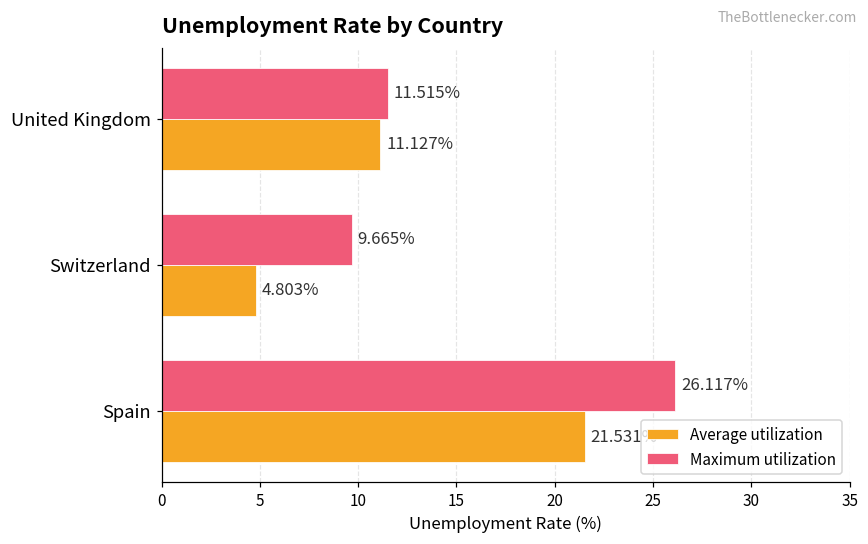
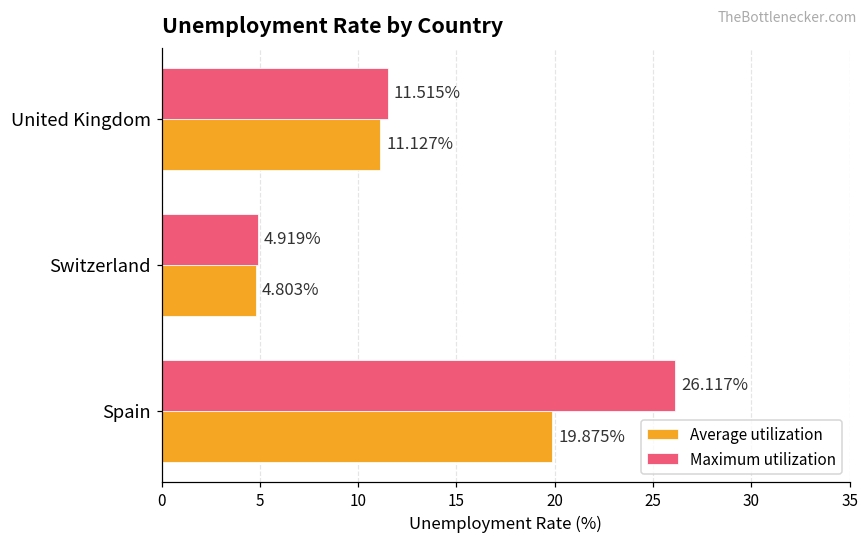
  {
    "Average utilization": {
-     "Spain": "21.5"
+     "Spain": "19.9"
    },
    "Maximum utilization": {
      "United Kingdom": "11.515%",
-     "Switzerland": "9.665%",
+     "Switzerland": "4.919%",
      "Spain": "26.117%"
    }
  }
